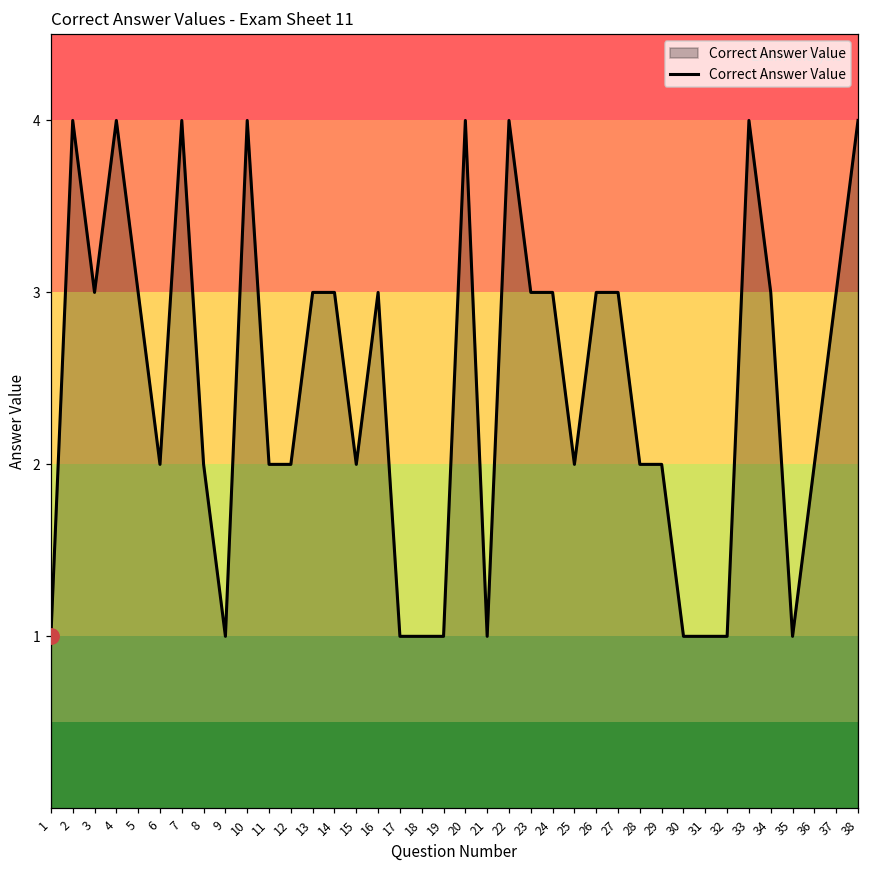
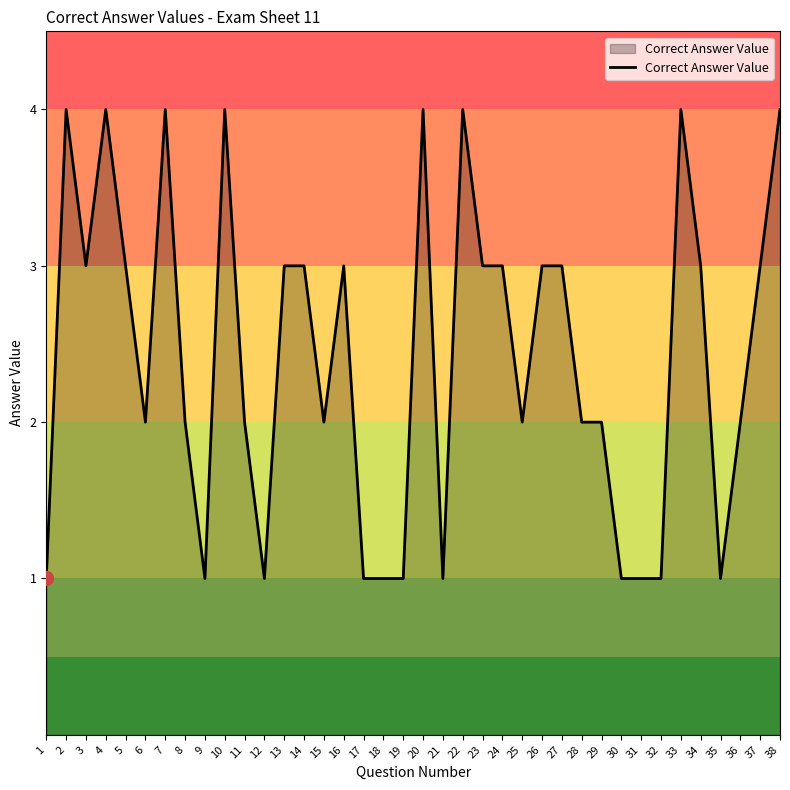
  {
    "Correct Answer Value": {
      "2": 4,
      "3": 3,
      "4": 4,
      "5": 3,
      "6": 2,
      "7": 4,
      "8": 2,
      "9": 1,
      "10": 4,
      "11": 2,
-     "12": 2,
+     "12": 1,
      "13": 3,
      "14": 3,
      "15": 2,
      "16": 3,
      "17": 1,
      "18": 1,
      "19": 1,
      "20": 4,
      "21": 1,
      "22": 4,
      "23": 3,
      "24": 3,
      "25": 2,
      "26": 3,
      "27": 3,
      "28": 2,
      "29": 2,
      "30": 1,
      "31": 1,
      "32": 1,
      "33": 4,
      "34": 3,
      "35": 1,
      "36": 2,
      "37": 3,
      "38": 4
    }
  }
